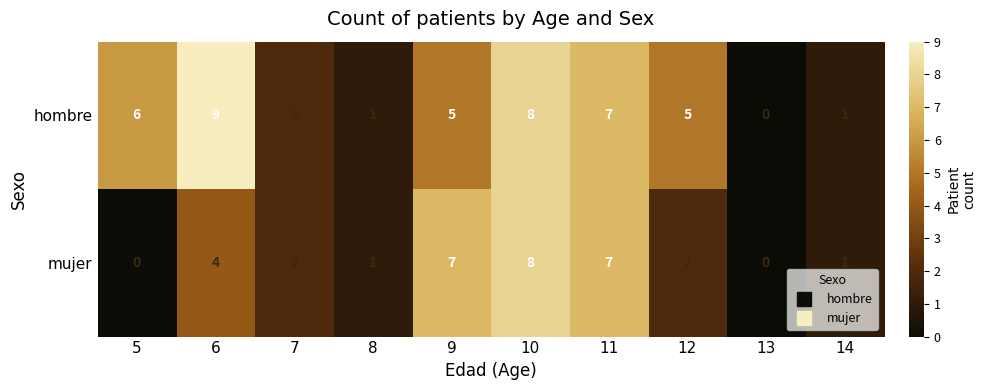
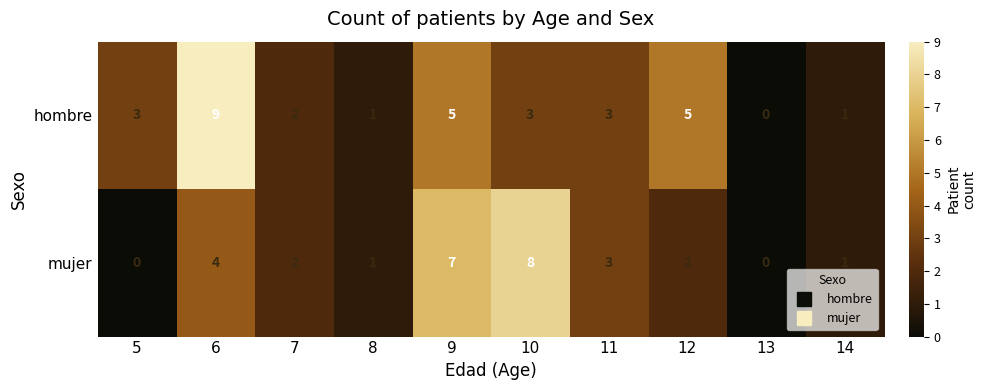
  {
    "hombre": {
-     "5": 6,
+     "5": 3,
      "6": 9,
      "9": 5,
-     "10": 8,
-     "11": 7,
+     "10": 3,
+     "11": 3,
      "12": 5
    },
    "mujer": {
      "6": 4,
      "9": 7,
      "10": 8,
-     "11": 7
+     "11": 3
    }
  }
